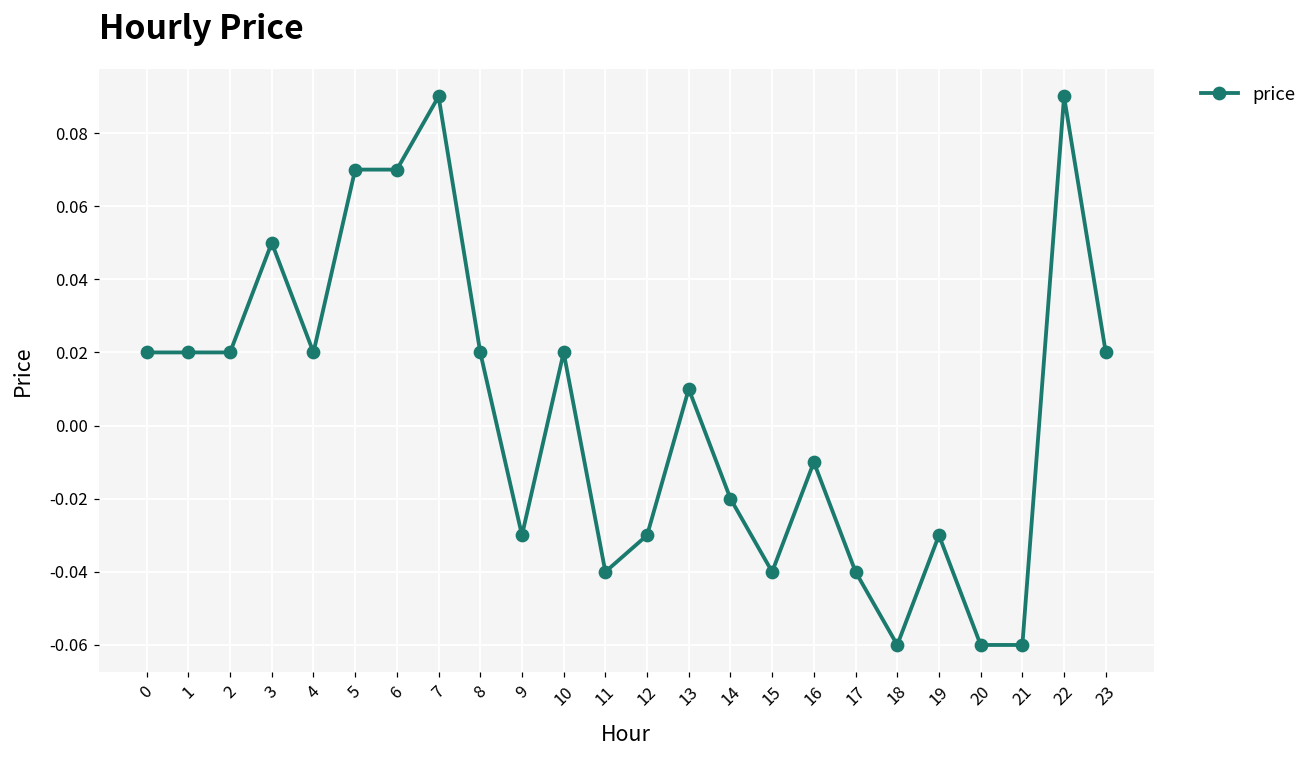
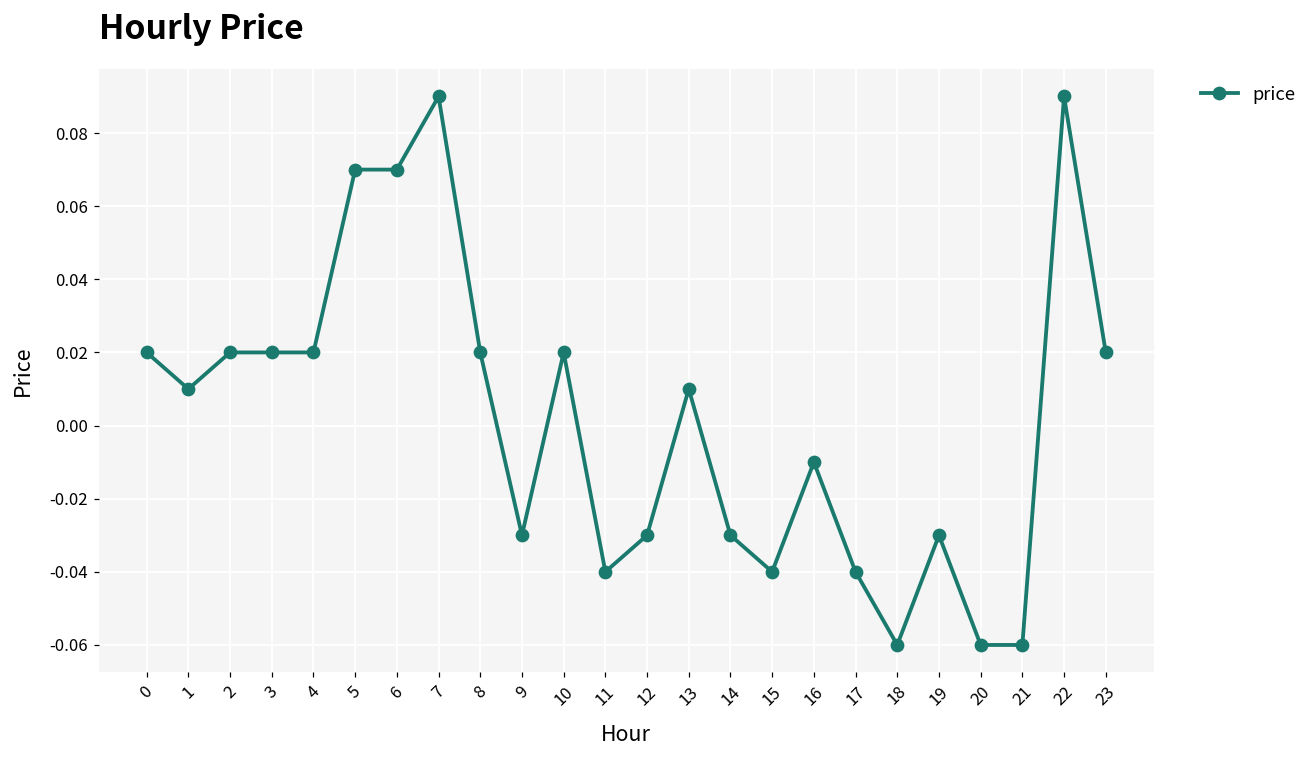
  {
    "0": 0.02,
-   "1": 0.02,
+   "1": 0.01,
    "2": 0.02,
-   "3": 0.05,
+   "3": 0.02,
    "4": 0.02,
    "5": 0.07,
    "6": 0.07,
    "7": 0.09,
    "8": 0.02,
    "9": -0.03,
    "10": 0.02,
    "11": -0.04,
    "12": -0.03,
    "13": 0.01,
-   "14": -0.02,
+   "14": -0.03,
    "15": -0.04,
    "16": -0.01,
    "17": -0.04,
    "18": -0.06,
    "19": -0.03,
    "20": -0.06,
    "21": -0.06,
    "22": 0.09,
    "23": 0.02
  }
